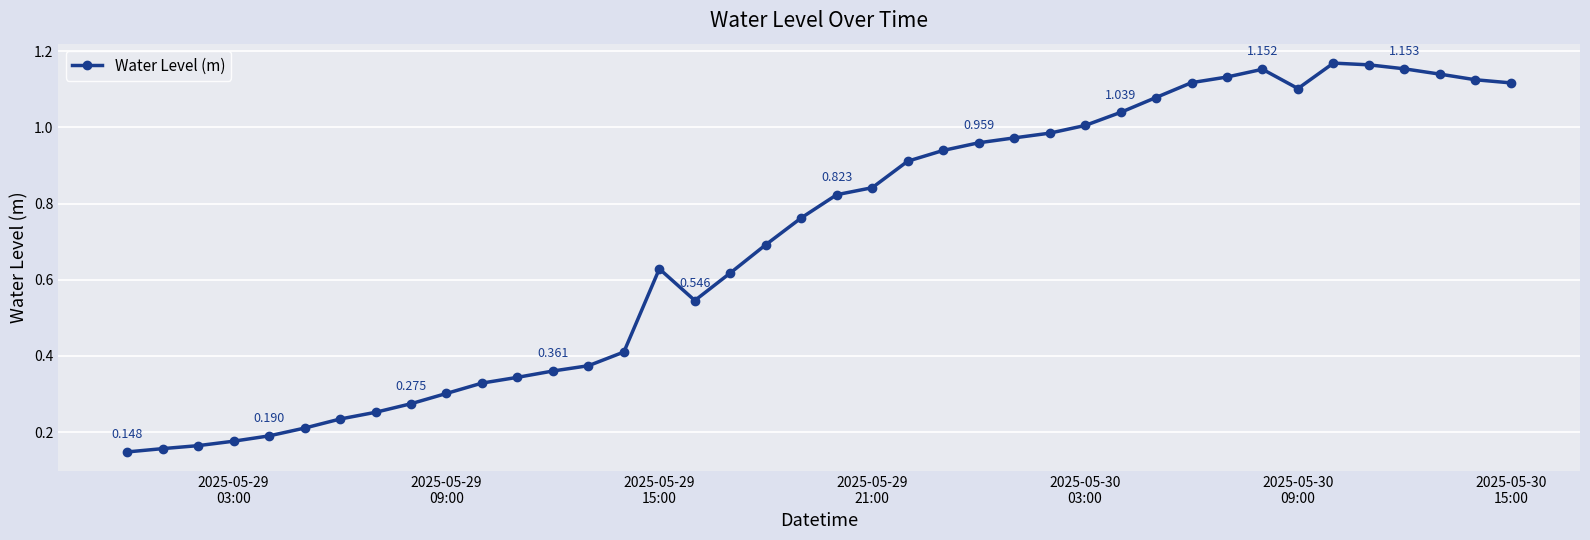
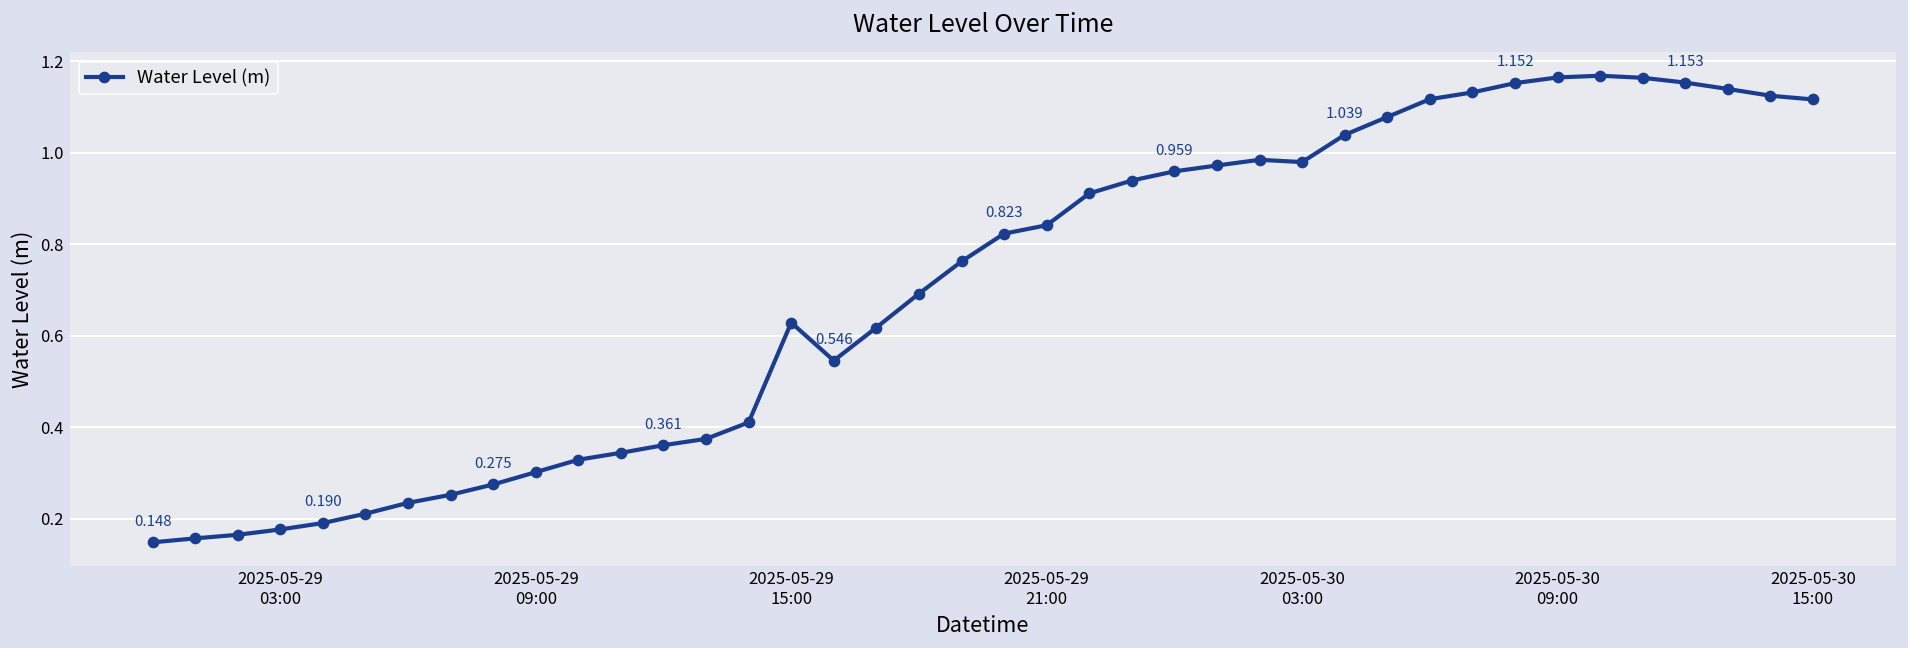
  {
    "2025-05-29 03:00": 0.18,
    "2025-05-29 09:00": 0.30,
    "2025-05-29 15:00": 0.63,
    "2025-05-29 21:00": 0.84,
-   "2025-05-30 03:00": 1.00,
-   "2025-05-30 09:00": 1.10,
+   "2025-05-30 03:00": 0.98,
+   "2025-05-30 09:00": 1.16,
    "2025-05-30 15:00": 1.12
  }
